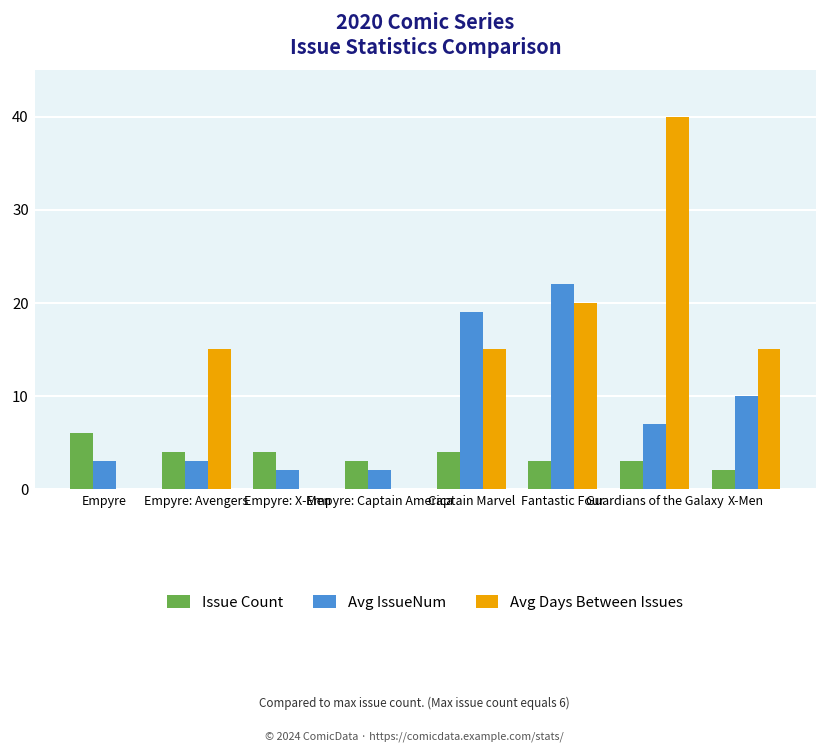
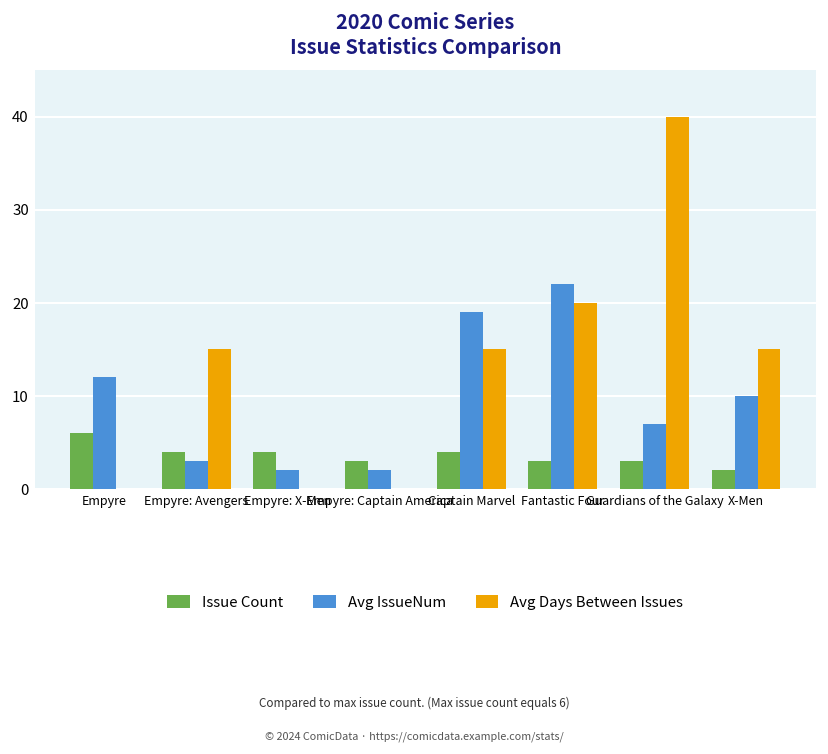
  {
    "Avg IssueNum": {
-     "Empyre": 3,
+     "Empyre": 12,
      "Empyre: Avengers": 3,
      "Guardians of the Galaxy": 7,
      "X-Men": 10
    }
  }
